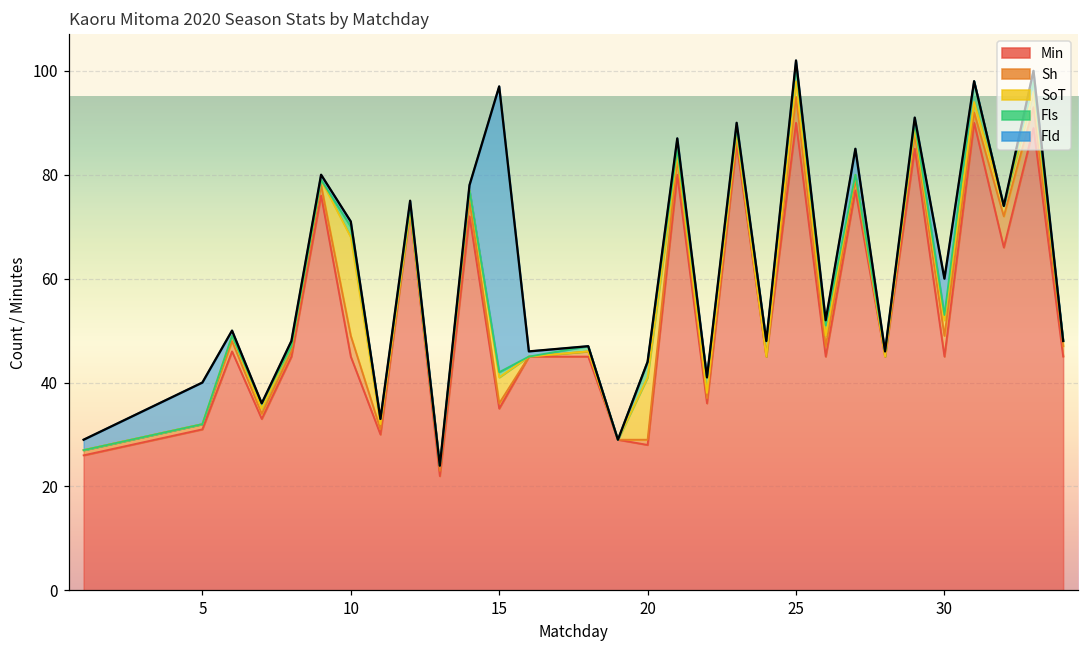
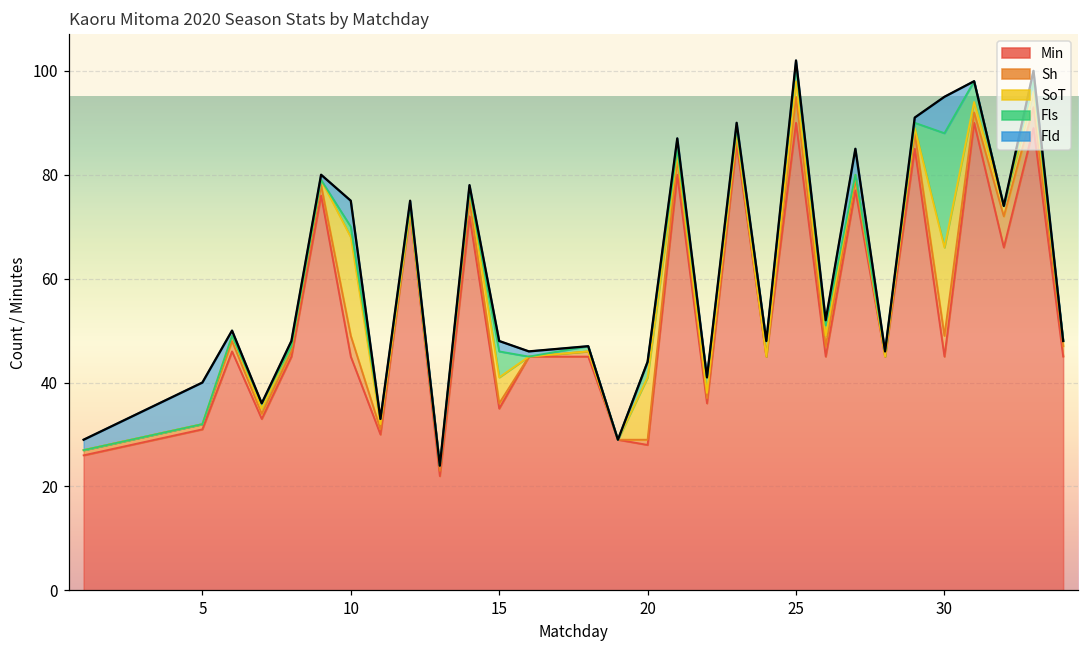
  {
    "SoT": {
      "10": 19,
      "15": 5,
      "20": 12,
      "25": 3,
-     "30": 3
+     "30": 17
    },
    "Fls": {
      "10": 2,
-     "15": 1,
+     "15": 5,
      "25": 3,
-     "30": 1
+     "30": 22
    },
    "Fld": {
      "5": 8,
-     "10": 1,
-     "15": 55,
+     "10": 5,
+     "15": 2,
      "25": 1,
      "30": 7
    }
  }
